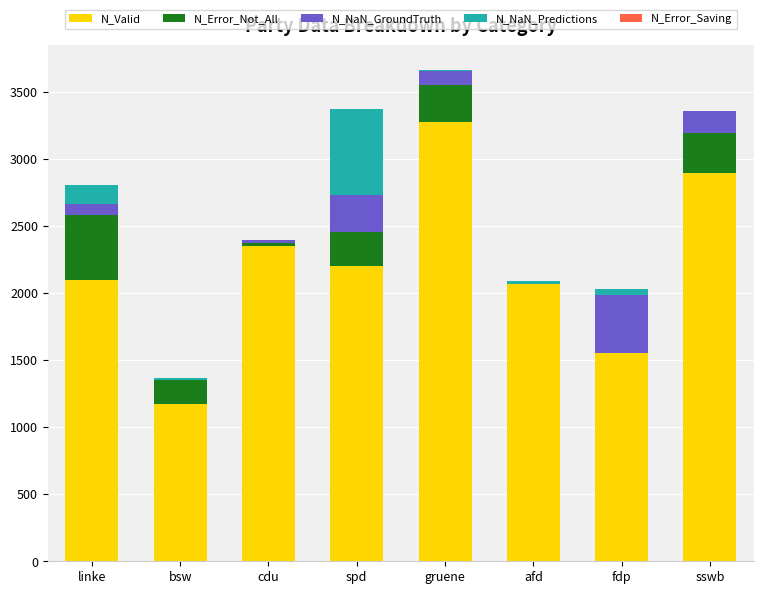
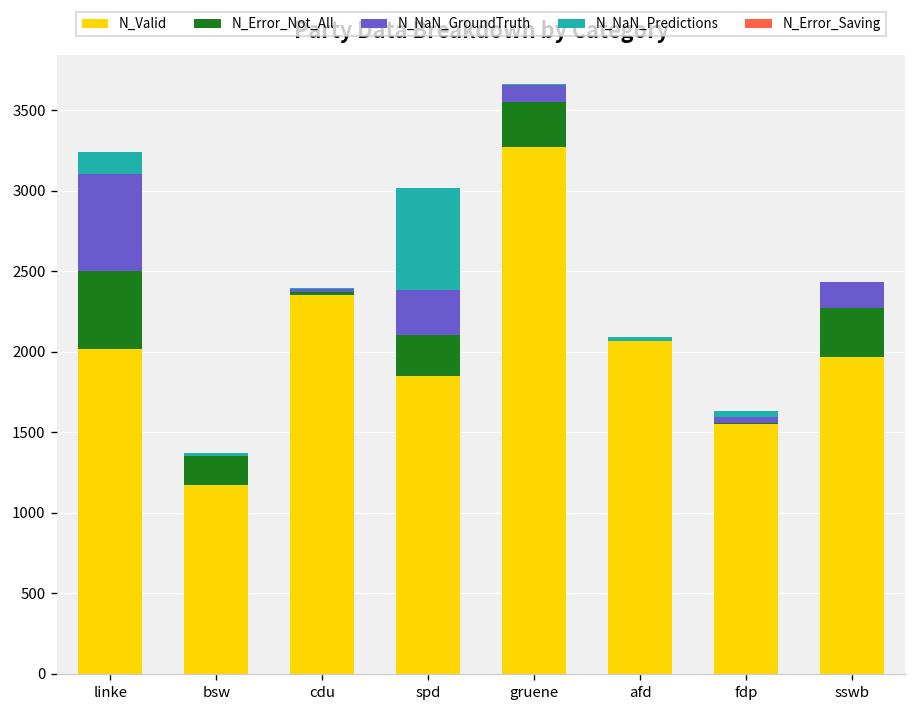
  {
    "N_Valid": {
-     "linke": 2100,
+     "linke": 2020,
      "bsw": 1170,
      "cdu": 2350,
-     "spd": 2200,
+     "spd": 1850,
      "gruene": 3270,
      "afd": 2070,
      "fdp": 1550,
-     "sswb": 2890
+     "sswb": 1970
    },
    "N_Error_Not_All": {
      "linke": 480,
      "bsw": 180,
      "cdu": 20,
      "spd": 250,
      "gruene": 280,
      "afd": 0,
      "sswb": 300
    },
    "N_NaN_GroundTruth": {
-     "linke": 80,
+     "linke": 600,
      "cdu": 20,
      "spd": 280,
      "gruene": 100,
-     "fdp": 430,
+     "fdp": 40,
      "sswb": 160
    },
    "N_Error_Saving": {
      "bsw": 0,
      "cdu": 0,
      "gruene": 0,
      "sswb": 0
    }
  }
